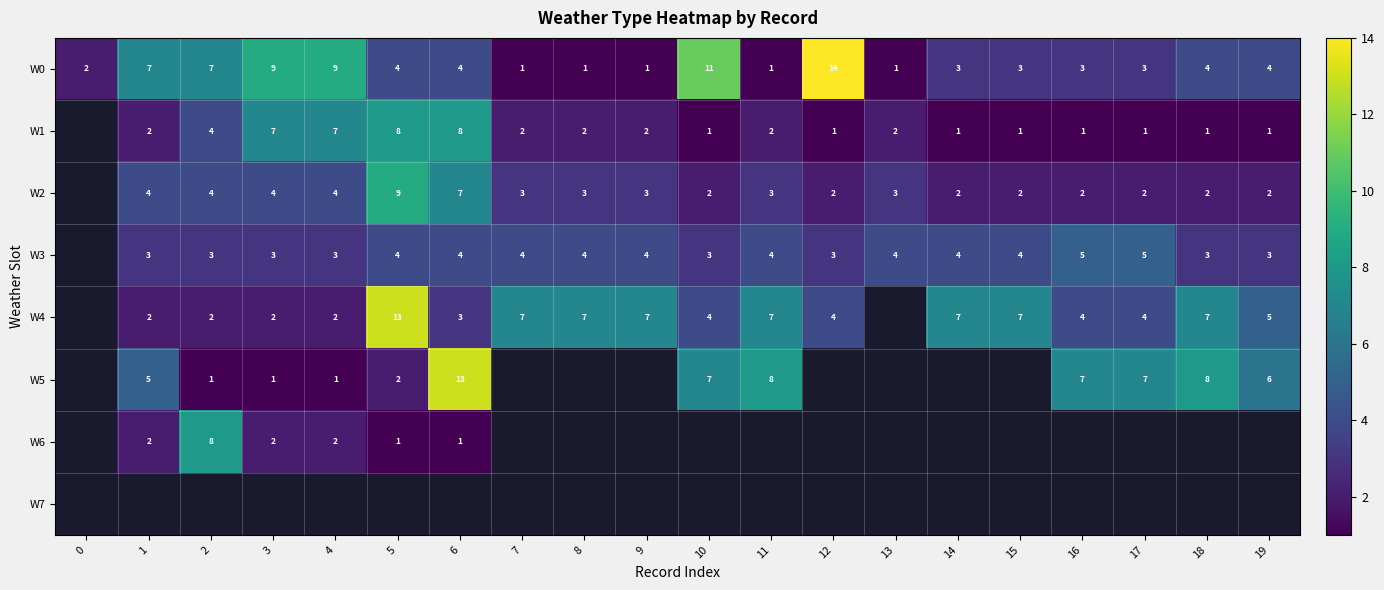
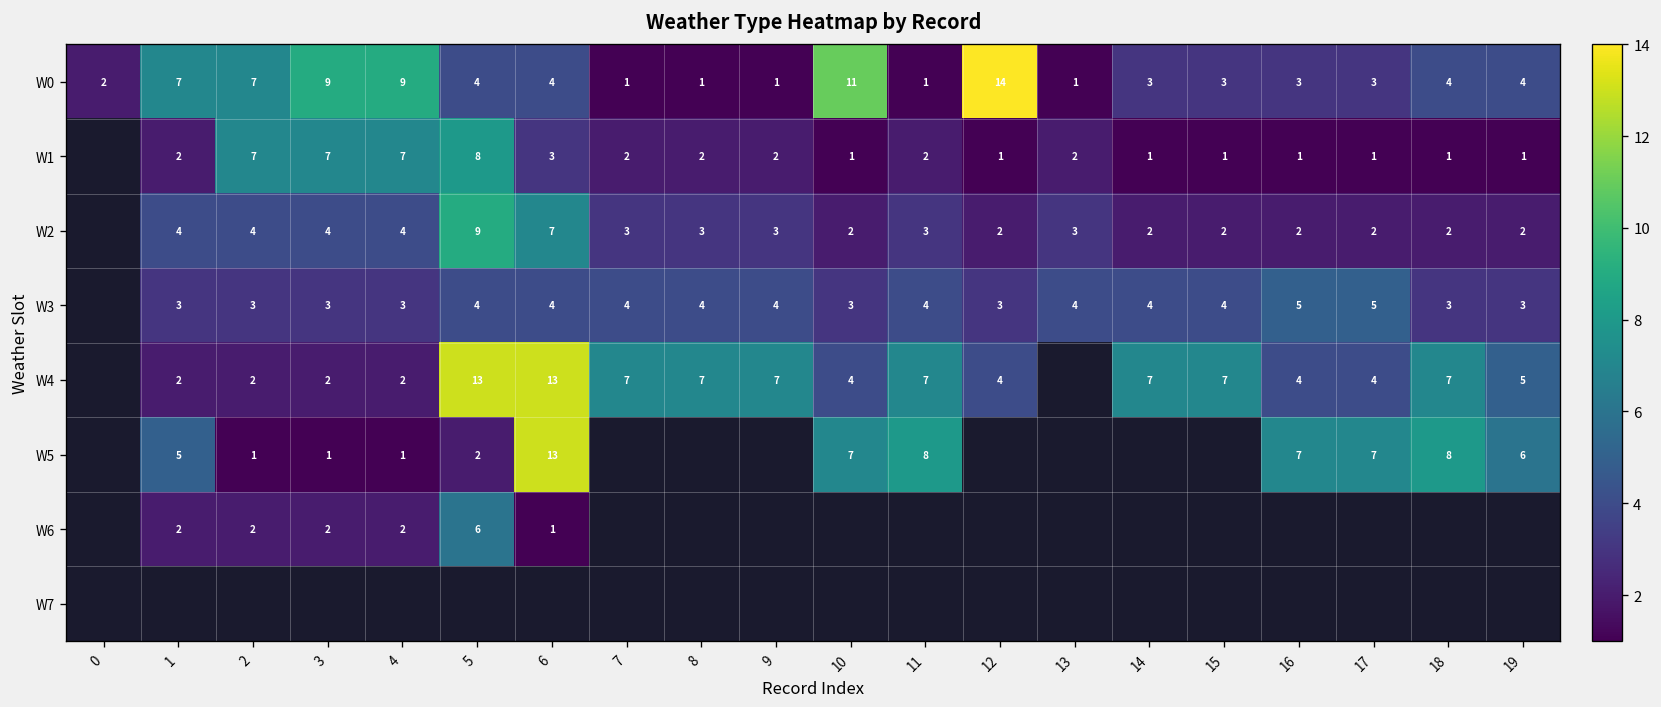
  {
    "W0": {
      "0": 2,
      "1": 7,
      "2": 7,
      "3": 9,
      "4": 9,
      "5": 4,
      "6": 4,
      "7": 1,
      "8": 1,
      "9": 1,
      "10": 11,
      "11": 1,
      "12": 14,
      "13": 1,
      "14": 3,
      "15": 3,
      "16": 3,
      "17": 3,
      "18": 4,
      "19": 4
    },
    "W1": {
      "1": 2,
-     "2": 4,
+     "2": 7,
      "3": 7,
      "4": 7,
      "5": 8,
-     "6": 8,
+     "6": 3,
      "7": 2,
      "8": 2,
      "9": 2,
      "10": 1,
      "11": 2,
      "12": 1,
      "13": 2,
      "14": 1,
      "15": 1,
      "16": 1,
      "17": 1,
      "18": 1,
      "19": 1
    },
    "W2": {
      "1": 4,
      "2": 4,
      "3": 4,
      "4": 4,
      "5": 9,
      "6": 7,
      "7": 3,
      "8": 3,
      "9": 3,
      "10": 2,
      "11": 3,
      "12": 2,
      "13": 3,
      "14": 2,
      "15": 2,
      "16": 2,
      "17": 2,
      "18": 2,
      "19": 2
    },
    "W3": {
      "1": 3,
      "2": 3,
      "3": 3,
      "4": 3,
      "5": 4,
      "6": 4,
      "7": 4,
      "8": 4,
      "9": 4,
      "10": 3,
      "11": 4,
      "12": 3,
      "13": 4,
      "14": 4,
      "15": 4,
      "16": 5,
      "17": 5,
      "18": 3,
      "19": 3
    },
    "W4": {
      "1": 2,
      "2": 2,
      "3": 2,
      "4": 2,
      "5": 13,
-     "6": 3,
+     "6": 13,
      "7": 7,
      "8": 7,
      "9": 7,
      "10": 4,
      "11": 7,
      "12": 4,
      "14": 7,
      "15": 7,
      "16": 4,
      "17": 4,
      "18": 7,
      "19": 5
    },
    "W5": {
      "1": 5,
      "2": 1,
      "3": 1,
      "4": 1,
      "5": 2,
      "6": 13,
      "10": 7,
      "11": 8,
      "16": 7,
      "17": 7,
      "18": 8,
      "19": 6
    },
    "W6": {
      "1": 2,
-     "2": 8,
+     "2": 2,
      "3": 2,
      "4": 2,
-     "5": 1,
+     "5": 6,
      "6": 1
    }
  }
